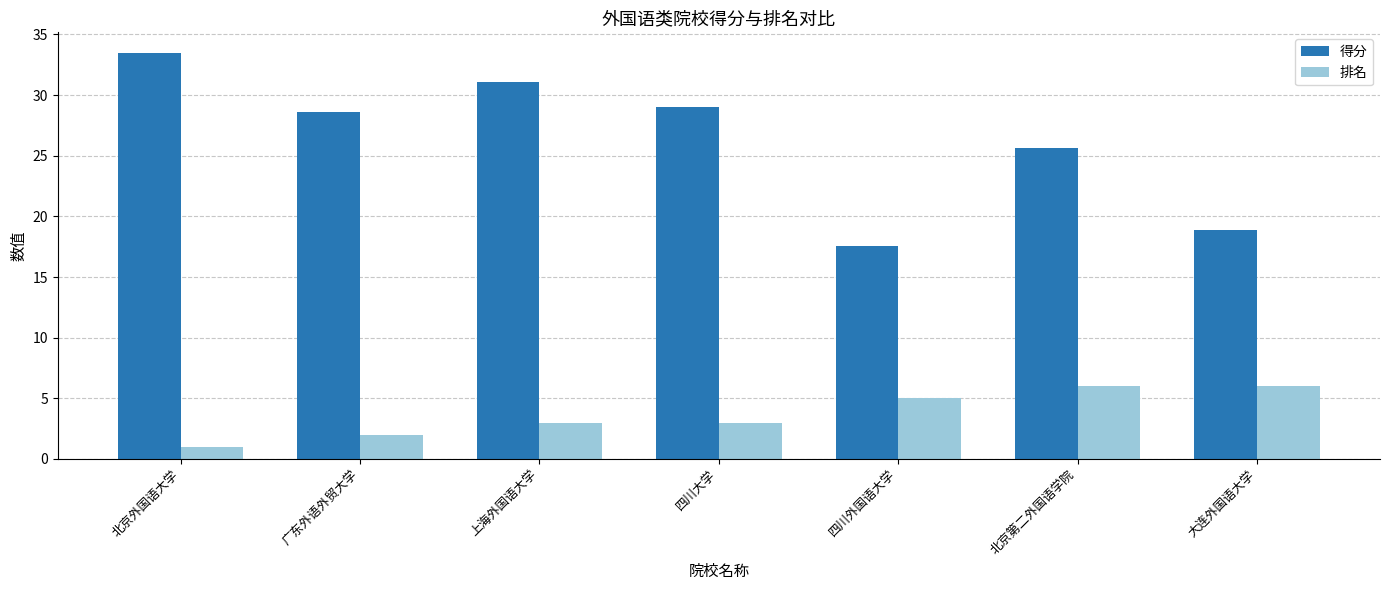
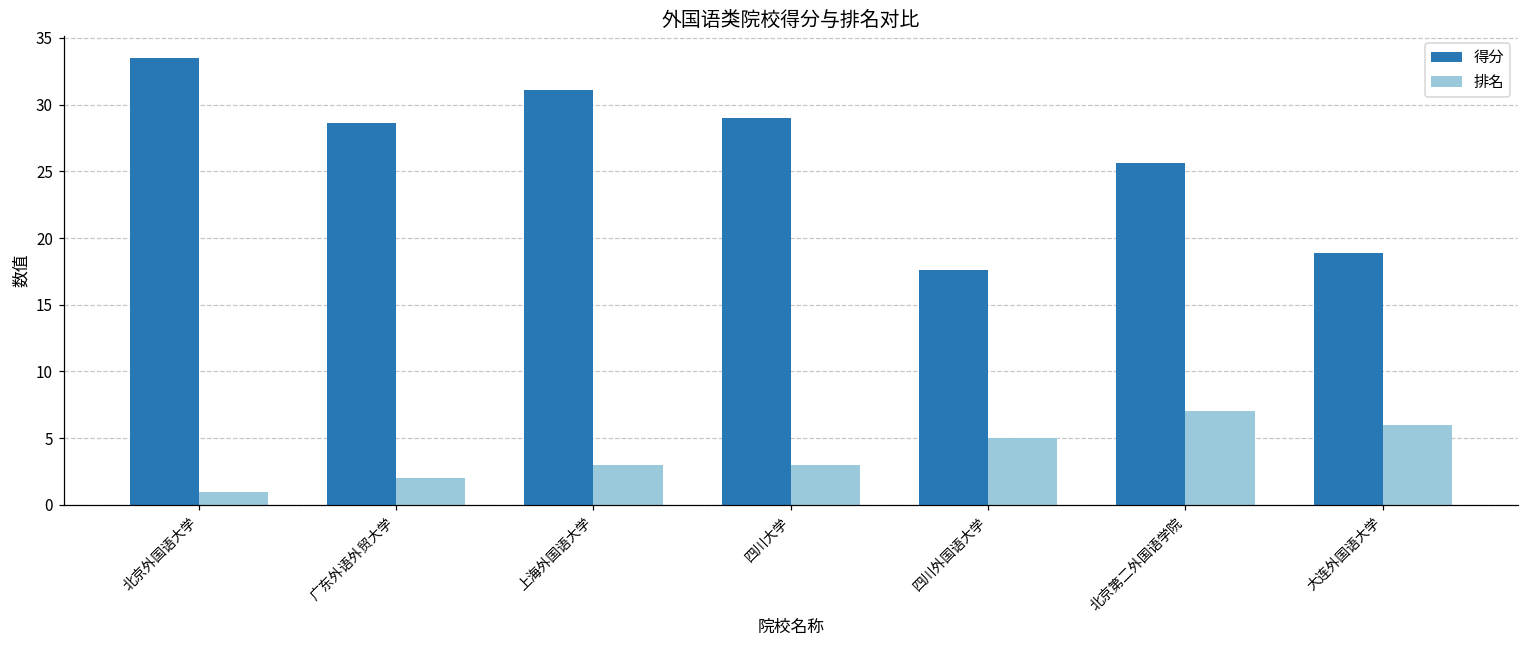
  {
    "得分": {
      "北京外国语大学": 33.5,
      "广东外语外贸大学": 28.6,
      "上海外国语大学": 31,
      "四川大学": 29,
      "四川外国语大学": 17.6,
      "北京第二外国语学院": 25.6,
      "大连外国语大学": 19
    },
    "排名": {
      "北京外国语大学": 1,
      "广东外语外贸大学": 2,
      "上海外国语大学": 3,
      "四川大学": 3,
      "四川外国语大学": 5,
-     "北京第二外国语学院": 6,
+     "北京第二外国语学院": 7,
      "大连外国语大学": 6
    }
  }
